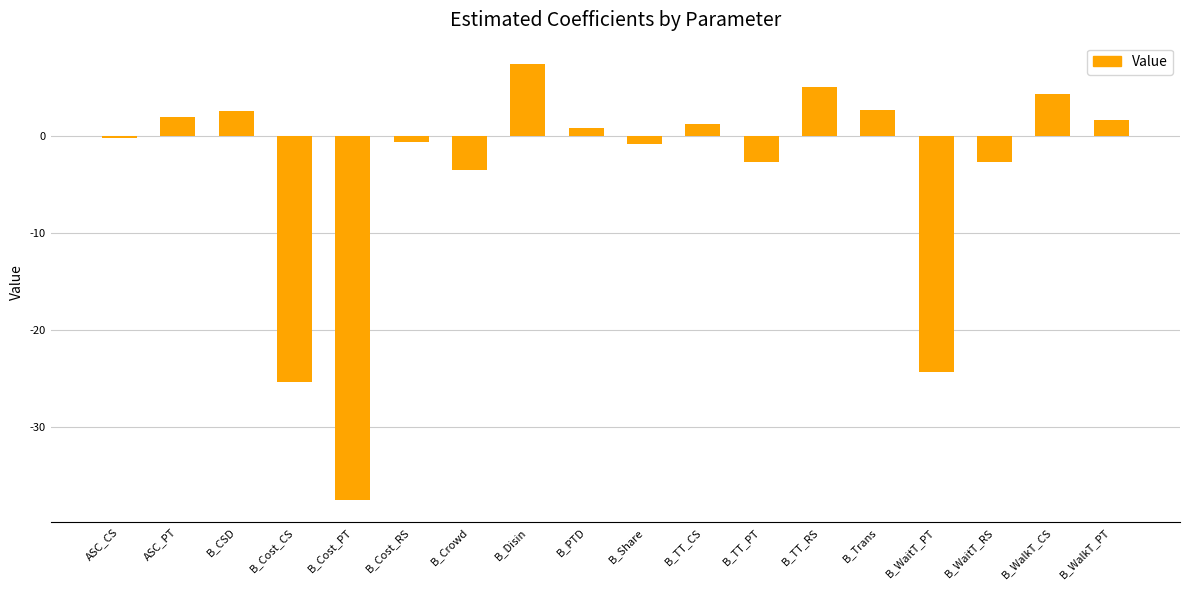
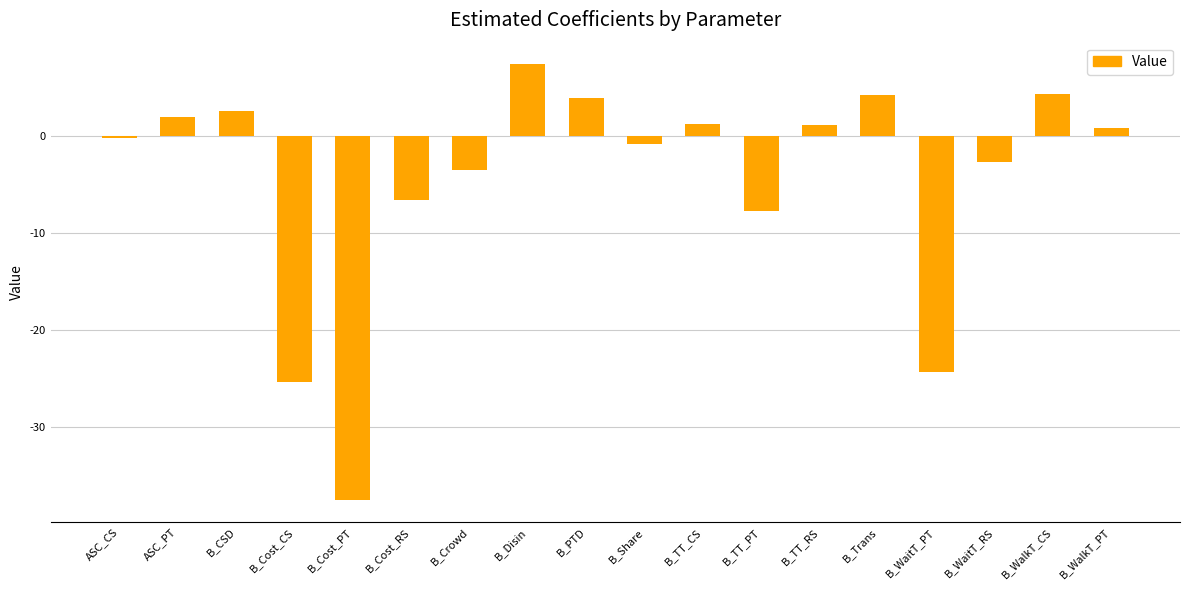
  {
    "ASC_PT": 2,
    "B_CSD": 3,
    "B_Cost_CS": -25,
    "B_Cost_PT": -38,
-   "B_Cost_RS": -1,
+   "B_Cost_RS": -7,
    "B_Crowd": -3,
    "B_Disin": 7,
-   "B_PTD": 1,
+   "B_PTD": 4,
    "B_Share": -1,
    "B_TT_CS": 1,
-   "B_TT_PT": -3,
-   "B_TT_RS": 5,
-   "B_Trans": 3,
+   "B_TT_PT": -8,
+   "B_TT_RS": 1,
+   "B_Trans": 4,
    "B_WaitT_PT": -24,
    "B_WaitT_RS": -3,
    "B_WalkT_CS": 4,
-   "B_WalkT_PT": 2
+   "B_WalkT_PT": 1
  }
